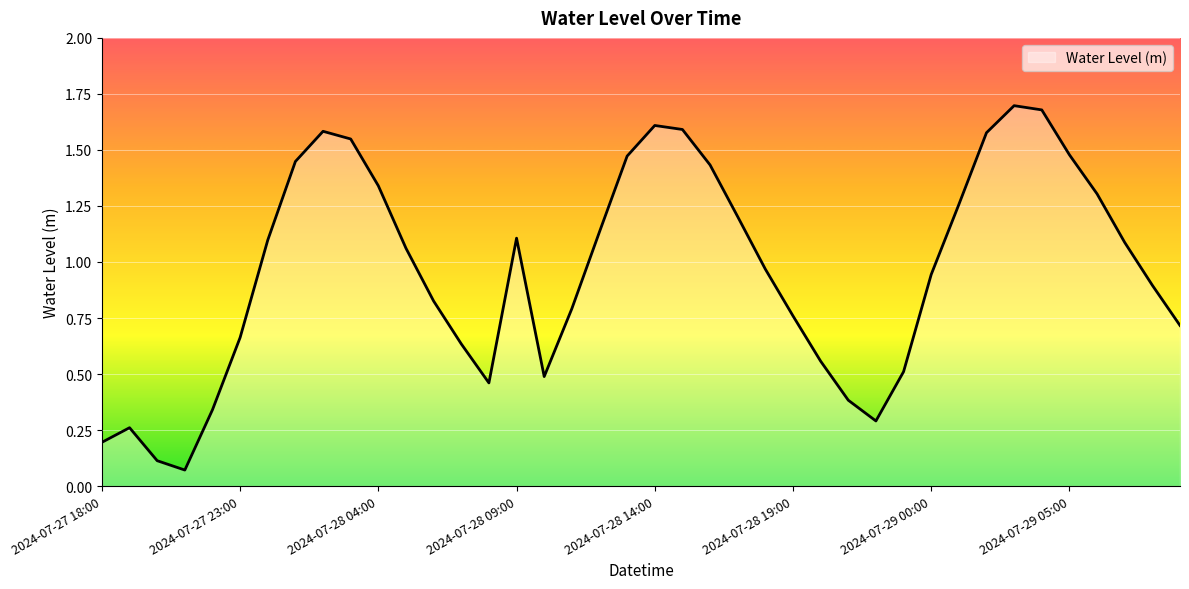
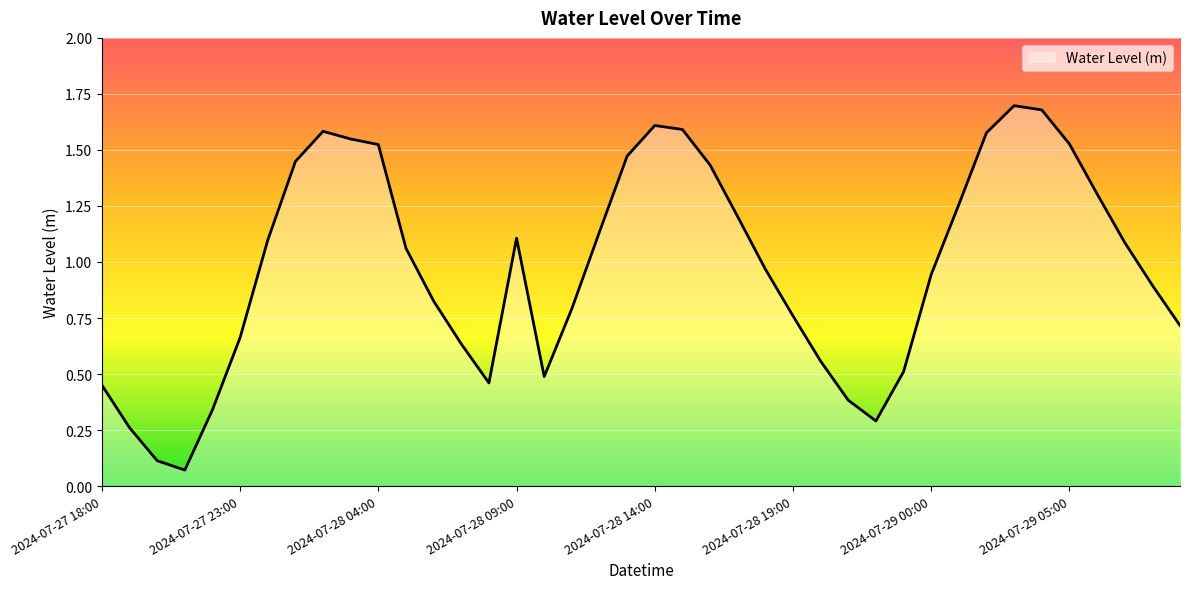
  {
-   "2024-07-27 18:00": 0.20,
+   "2024-07-27 18:00": 0.45,
    "2024-07-27 23:00": 0.66,
-   "2024-07-28 04:00": 1.34,
+   "2024-07-28 04:00": 1.52,
    "2024-07-28 09:00": 1.11,
    "2024-07-28 14:00": 1.61,
    "2024-07-28 19:00": 0.76,
    "2024-07-29 00:00": 0.94,
-   "2024-07-29 05:00": 1.48
+   "2024-07-29 05:00": 1.53
  }
